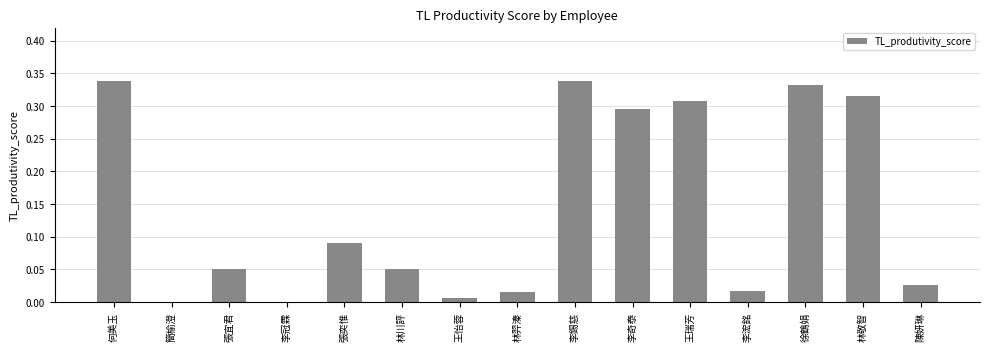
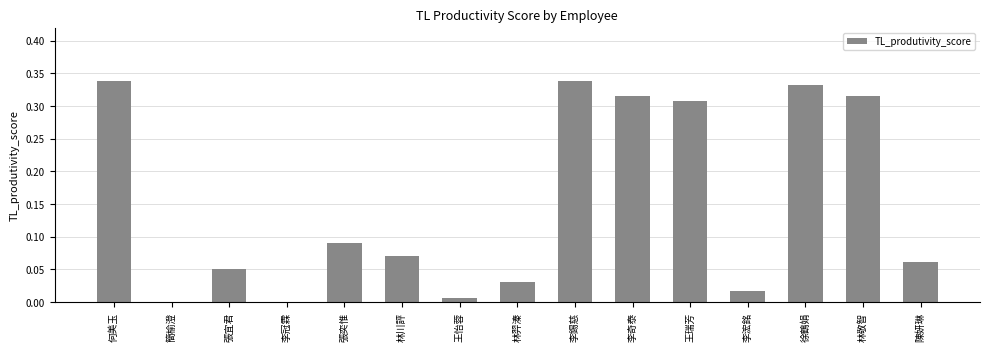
  {
    "何美玉": 0.34,
    "簡榆澄": 0.00,
    "張宜君": 0.05,
    "李冠霖": 0.00,
    "張奕惟": 0.09,
-   "林川評": 0.05,
+   "林川評": 0.07,
    "王怡蓉": 0.01,
-   "林羿溱": 0.02,
+   "林羿溱": 0.03,
    "李錫慈": 0.34,
-   "李奇泰": 0.30,
+   "李奇泰": 0.32,
    "王瑞芳": 0.31,
    "李浤銘": 0.02,
    "徐鶴娟": 0.33,
    "林敬智": 0.32,
-   "陳妍琳": 0.03
+   "陳妍琳": 0.06
  }
